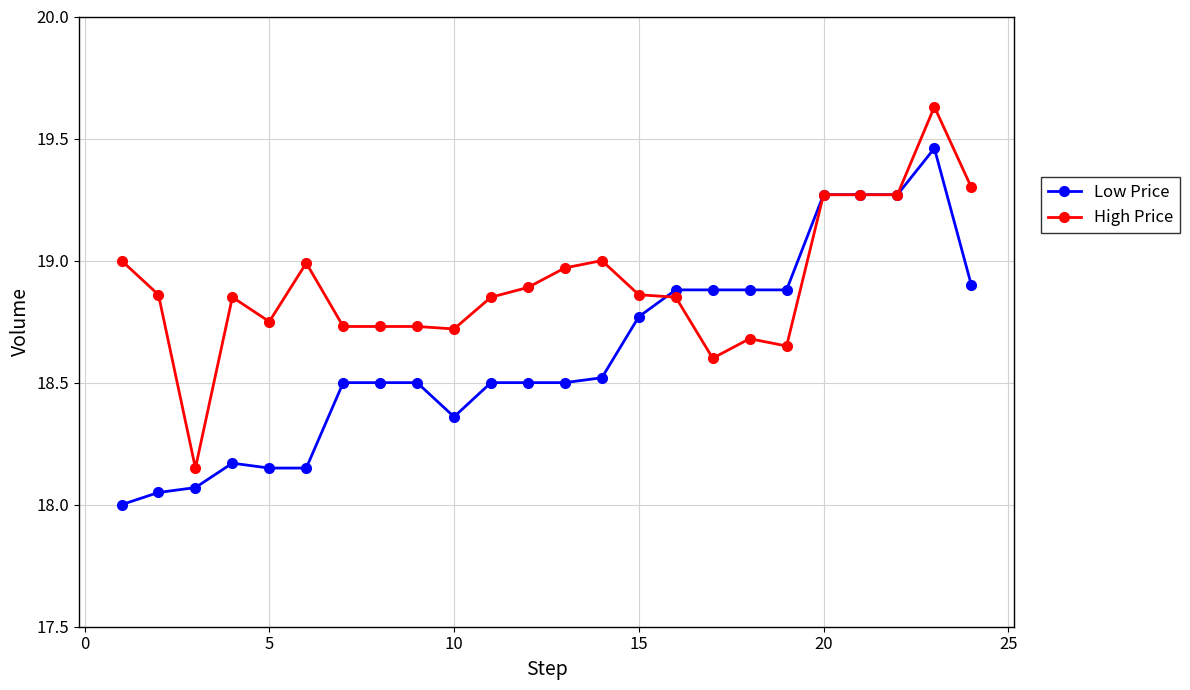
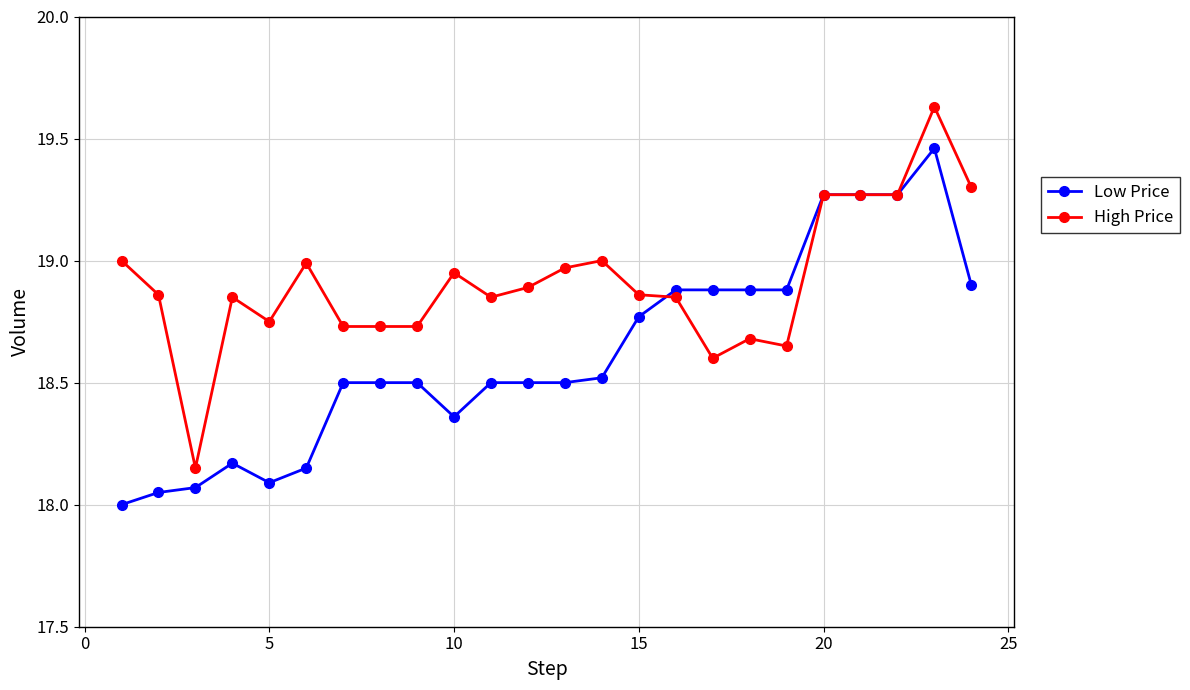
  {
    "Low Price": {
-     "5": 18.15,
+     "5": 18.09,
      "10": 18.36,
      "15": 18.77
    },
    "High Price": {
      "5": 18.75,
-     "10": 18.72,
+     "10": 18.95,
      "15": 18.86
    }
  }
